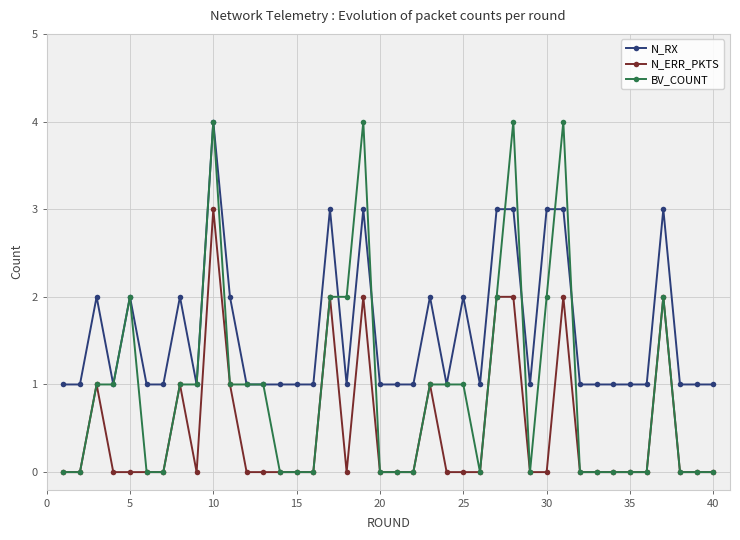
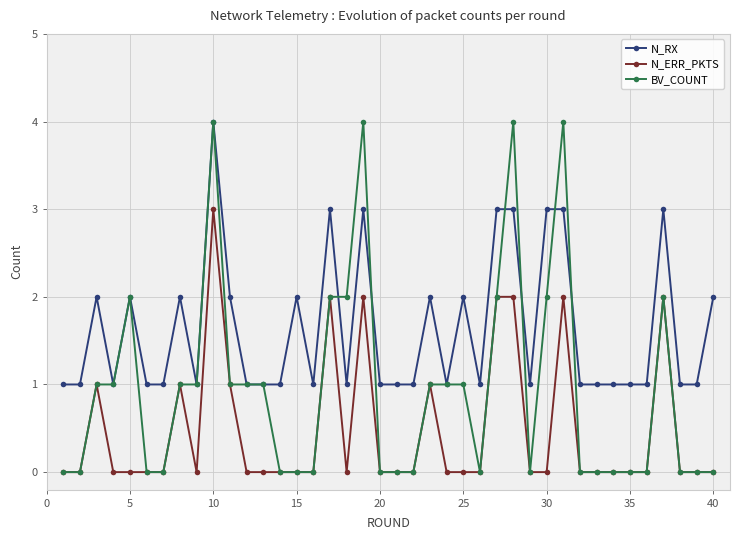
  {
    "N_RX": {
-     "15": 1,
+     "15": 2,
      "20": 1,
      "25": 2,
      "30": 3,
      "35": 1,
-     "40": 1
+     "40": 2
    },
    "N_ERR_PKTS": {
      "5": 0,
      "10": 3,
      "25": 0,
      "30": 0
    },
    "BV_COUNT": {
      "25": 1,
      "30": 2
    }
  }
